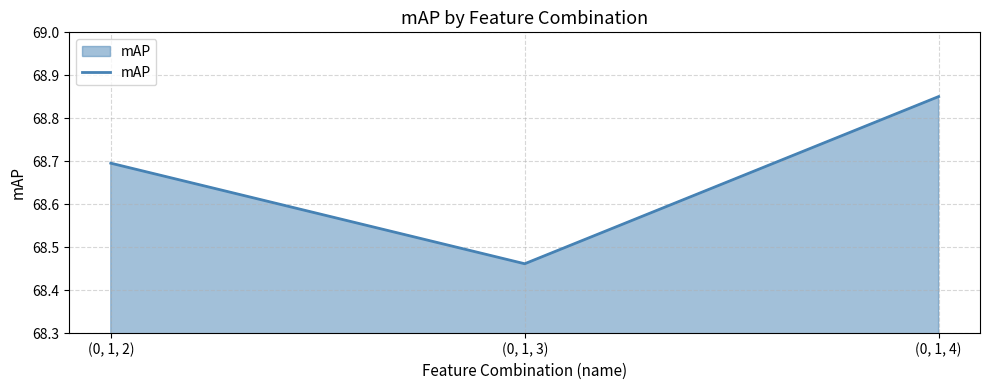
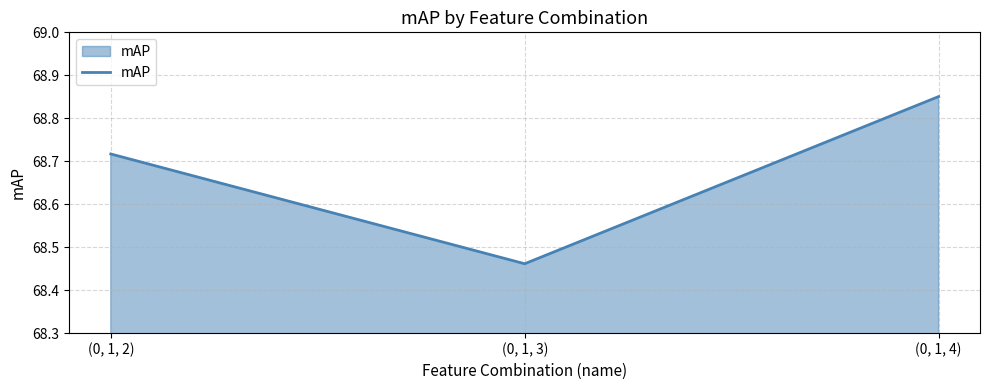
  {
-   "(0, 1, 2)": 68.70,
+   "(0, 1, 2)": 68.72,
    "(0, 1, 3)": 68.46,
    "(0, 1, 4)": 68.85
  }
